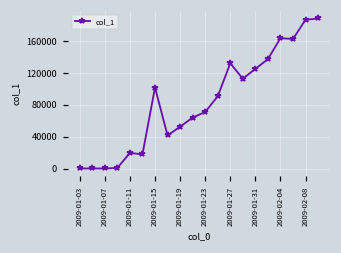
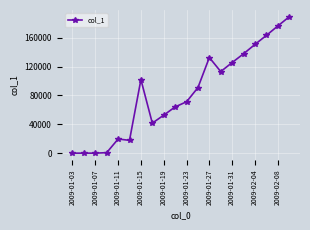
  {
    "2009-01-03": 0,
    "2009-01-07": 0,
    "2009-01-11": 20000,
    "2009-01-15": 100000,
    "2009-01-19": 50000,
    "2009-01-23": 70000,
    "2009-01-27": 130000,
    "2009-01-31": 130000,
-   "2009-02-04": 160000,
-   "2009-02-08": 190000
+   "2009-02-04": 150000,
+   "2009-02-08": 180000
  }
